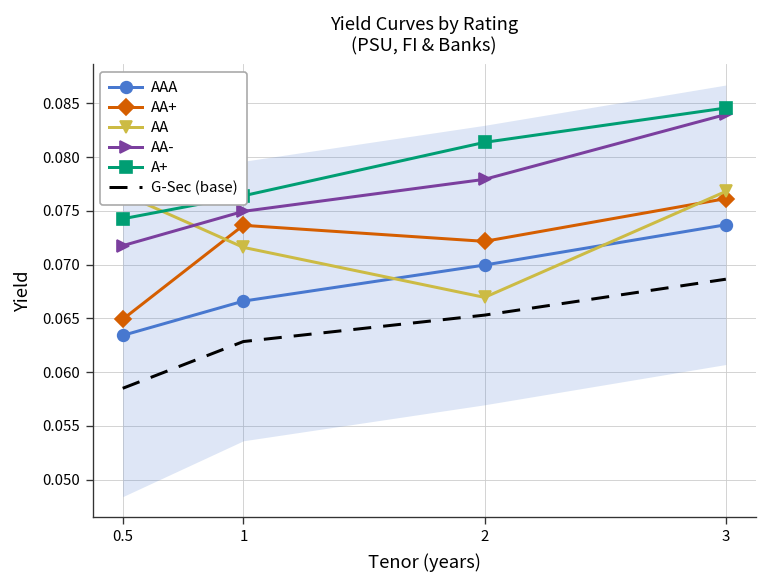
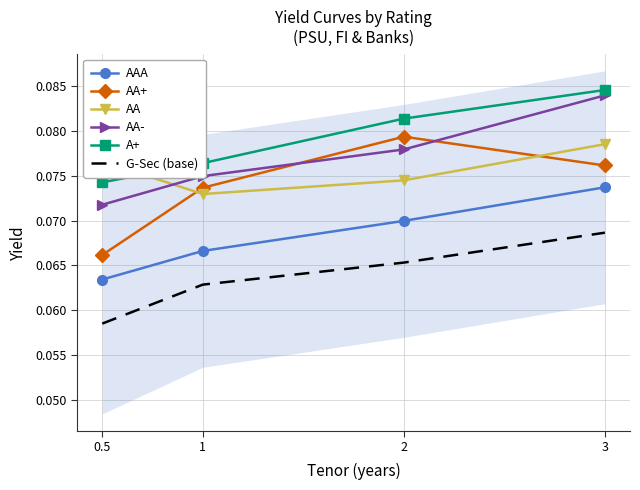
  {
    "AA+": {
-     "0.5": 0.065,
+     "0.5": 0.066,
      "1": 0.074,
-     "2": 0.072,
+     "2": 0.079,
      "3": 0.076
    },
    "AA": {
-     "1": 0.072,
-     "2": 0.067,
-     "3": 0.077
+     "1": 0.073,
+     "2": 0.074,
+     "3": 0.079
    },
    "AA-": {
      "0.5": 0.072,
      "2": 0.078,
      "3": 0.084
    },
    "A+": {
      "0.5": 0.074,
      "2": 0.081,
      "3": 0.085
    },
    "G-Sec (base)": {
      "0.5": 0.058,
      "1": 0.063,
      "2": 0.065,
      "3": 0.069
    }
  }
